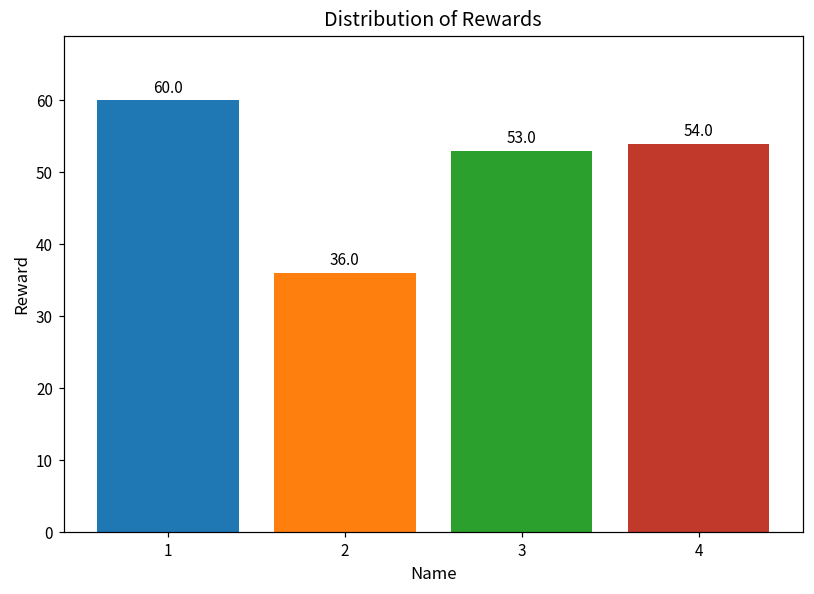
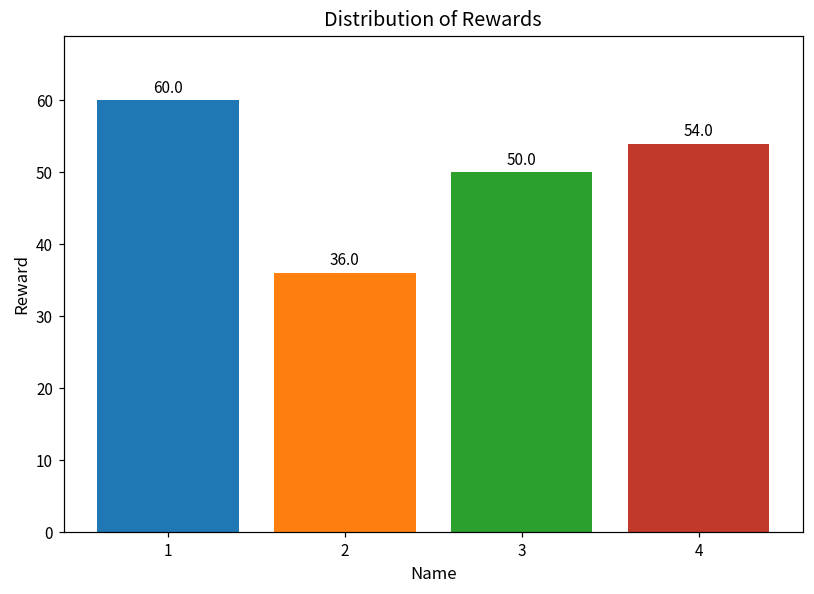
  {
    "1": 60.0,
    "2": 36.0,
-   "3": 53.0,
+   "3": 50.0,
    "4": 54.0
  }
